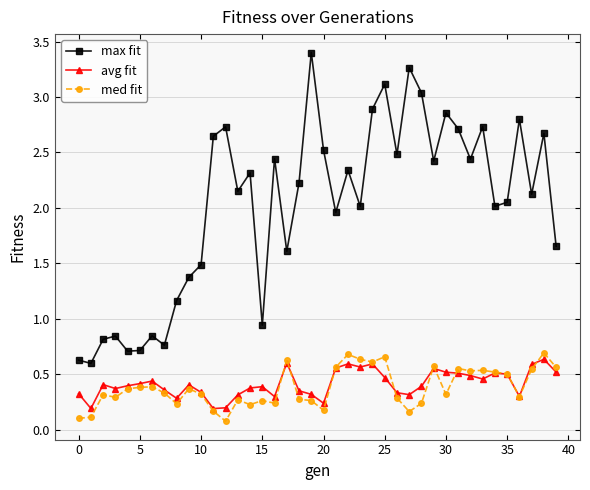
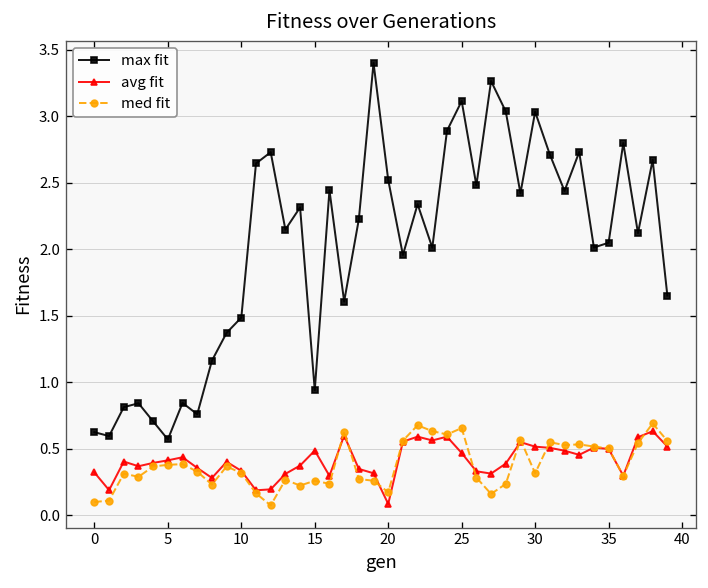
  {
    "max fit": {
      "0": 0.63,
-     "5": 0.71,
+     "5": 0.57,
      "10": 1.49,
      "15": 0.94,
      "20": 2.52,
      "25": 3.12,
-     "30": 2.86,
+     "30": 3.03,
      "35": 2.05
    },
    "avg fit": {
      "0": 0.32,
      "5": 0.41,
-     "15": 0.39,
-     "20": 0.24,
+     "15": 0.49,
+     "20": 0.09,
      "25": 0.47,
      "30": 0.52
    },
    "med fit": {
      "0": 0.10,
      "5": 0.38,
      "15": 0.26,
      "20": 0.17,
      "25": 0.66,
      "30": 0.32
    }
  }
